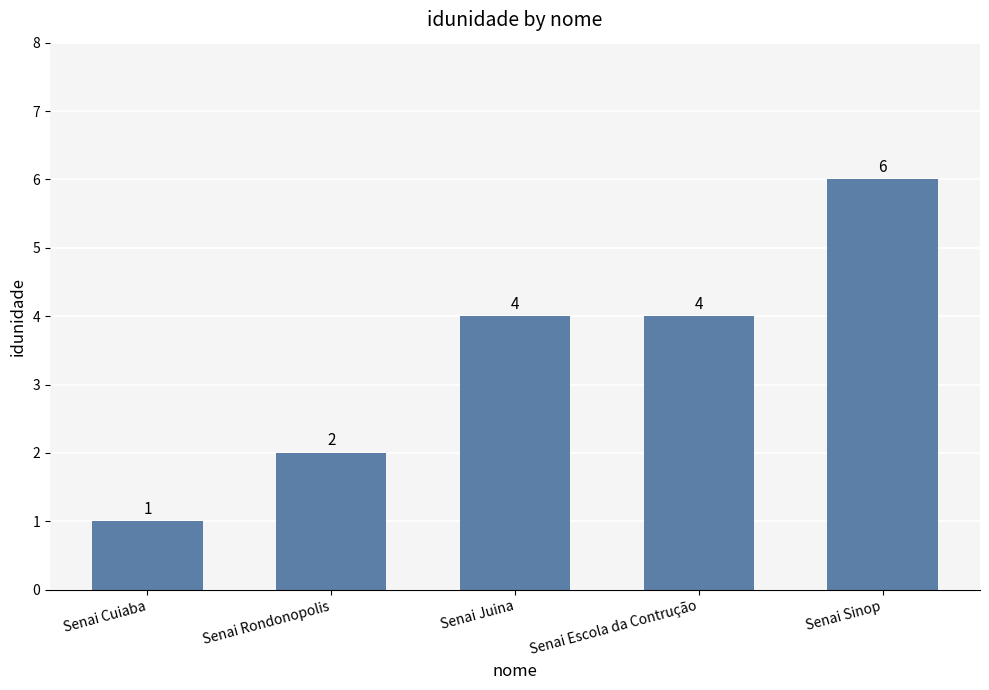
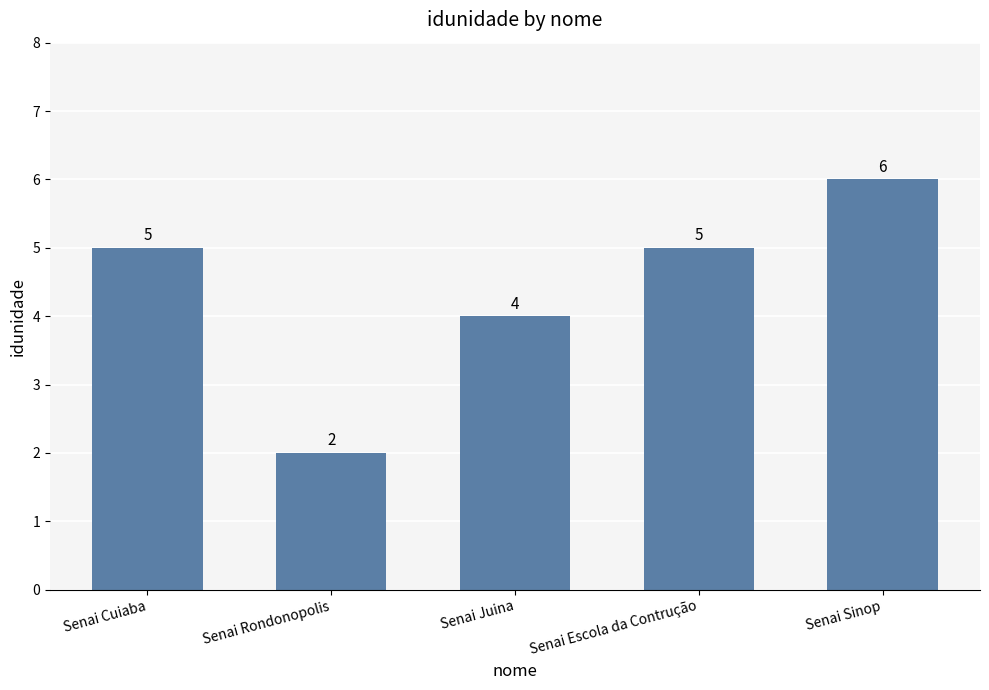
  {
-   "Senai Cuiaba": 1,
+   "Senai Cuiaba": 5,
    "Senai Rondonopolis": 2,
    "Senai Juina": 4,
-   "Senai Escola da Contrução": 4,
+   "Senai Escola da Contrução": 5,
    "Senai Sinop": 6
  }
